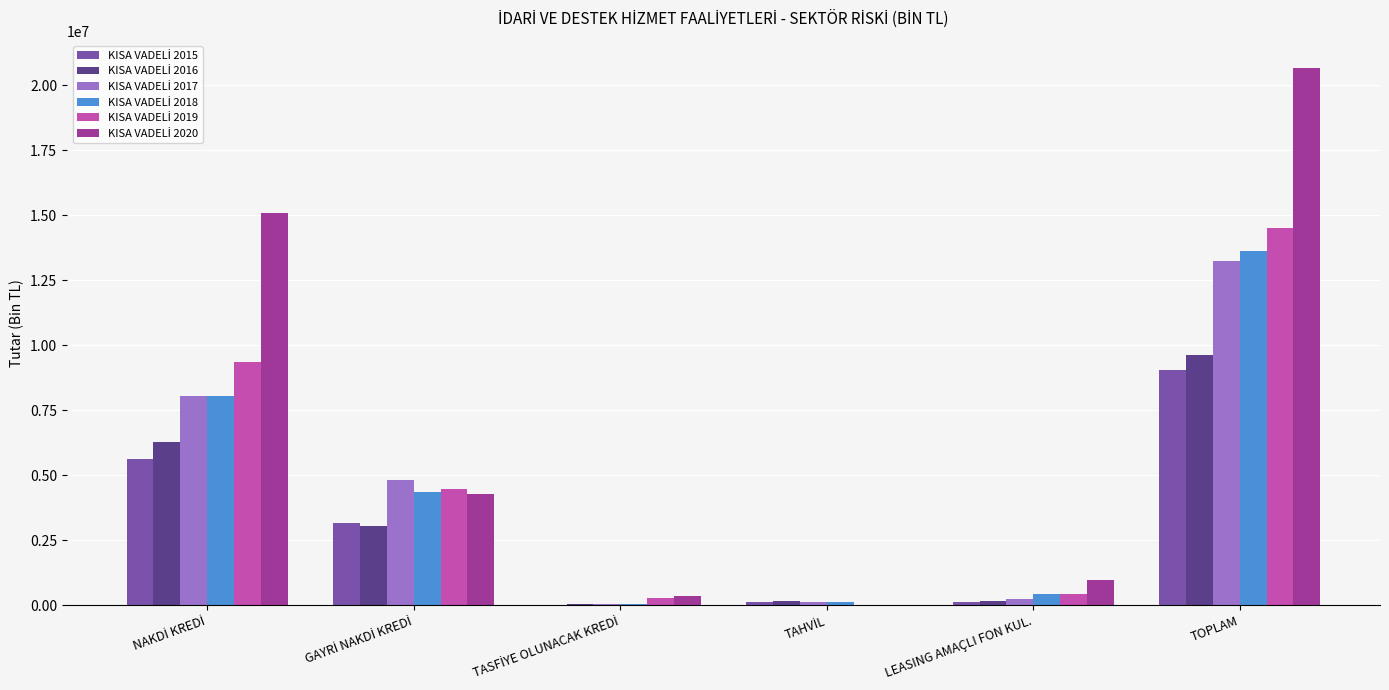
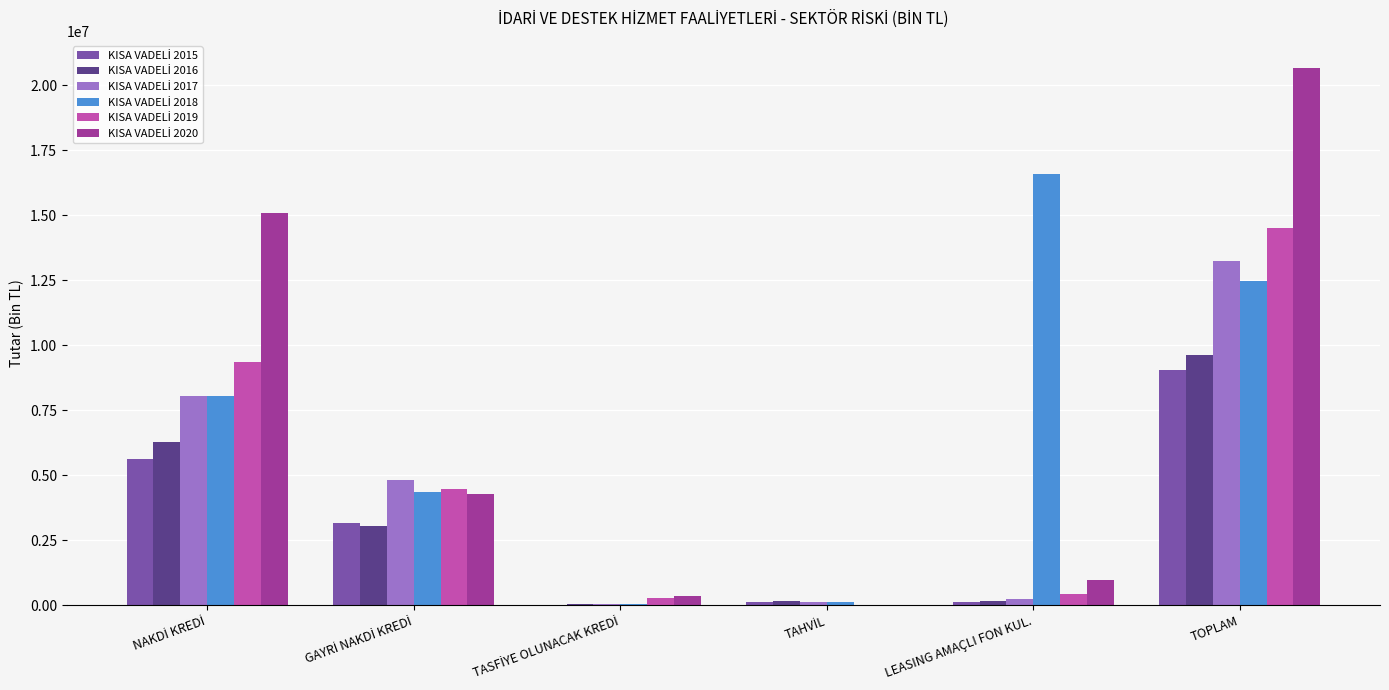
  {
    "KISA VADELİ 2018": {
      "NAKDİ KREDİ": 8000000,
      "GAYRİ NAKDİ KREDİ": 4300000,
      "TAHVİL": 100000,
-     "LEASING AMAÇLI FON KUL.": 400000,
-     "TOPLAM": 13600000
+     "LEASING AMAÇLI FON KUL.": 16600000,
+     "TOPLAM": 12500000
    }
  }
